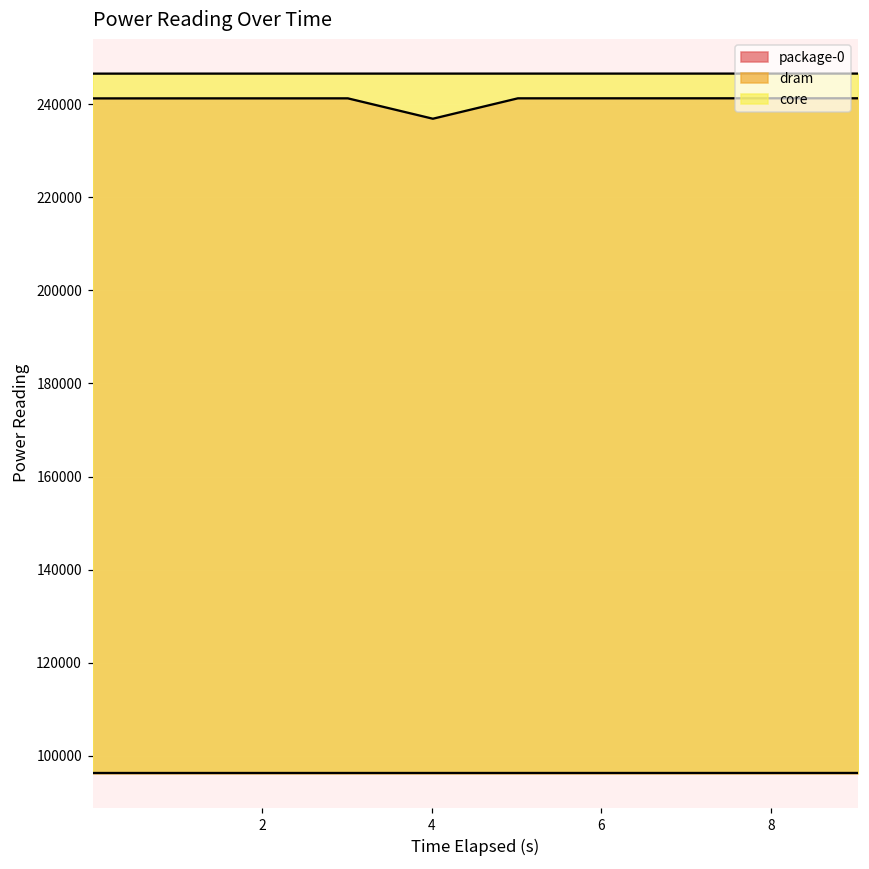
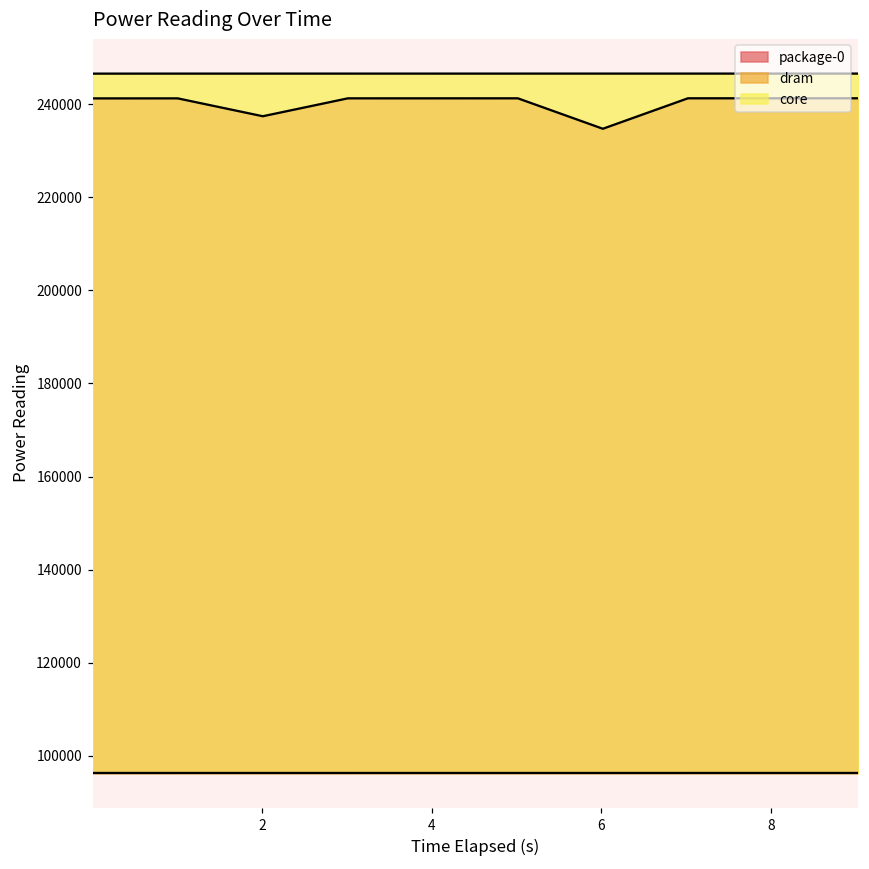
  {
    "package-0": {
-     "2": 241000,
-     "4": 237000,
-     "6": 241000
+     "2": 237000,
+     "4": 241000,
+     "6": 235000
    },
    "dram": {
      "2": 96000,
      "4": 96000,
      "6": 96000
    },
    "core": {
      "2": 247000,
      "4": 247000,
      "6": 247000
    }
  }
